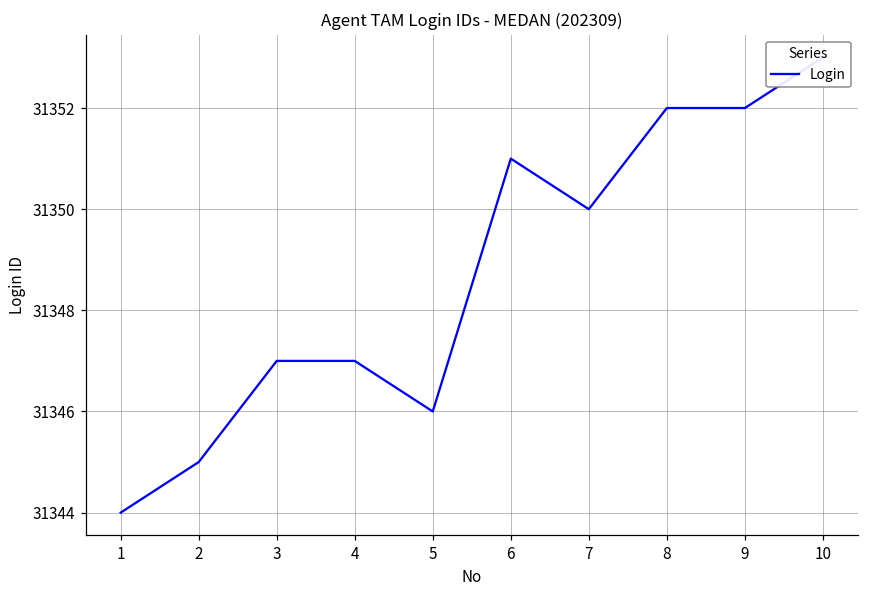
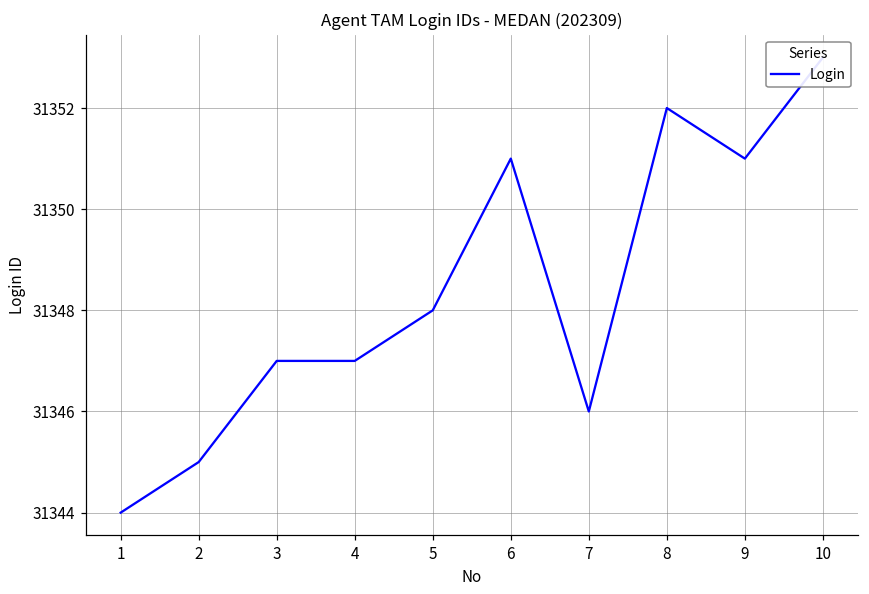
  {
    "1": 31344,
    "2": 31345,
    "3": 31347,
    "4": 31347,
-   "5": 31346,
+   "5": 31348,
    "6": 31351,
-   "7": 31350,
+   "7": 31346,
    "8": 31352,
-   "9": 31352
+   "9": 31351
  }
